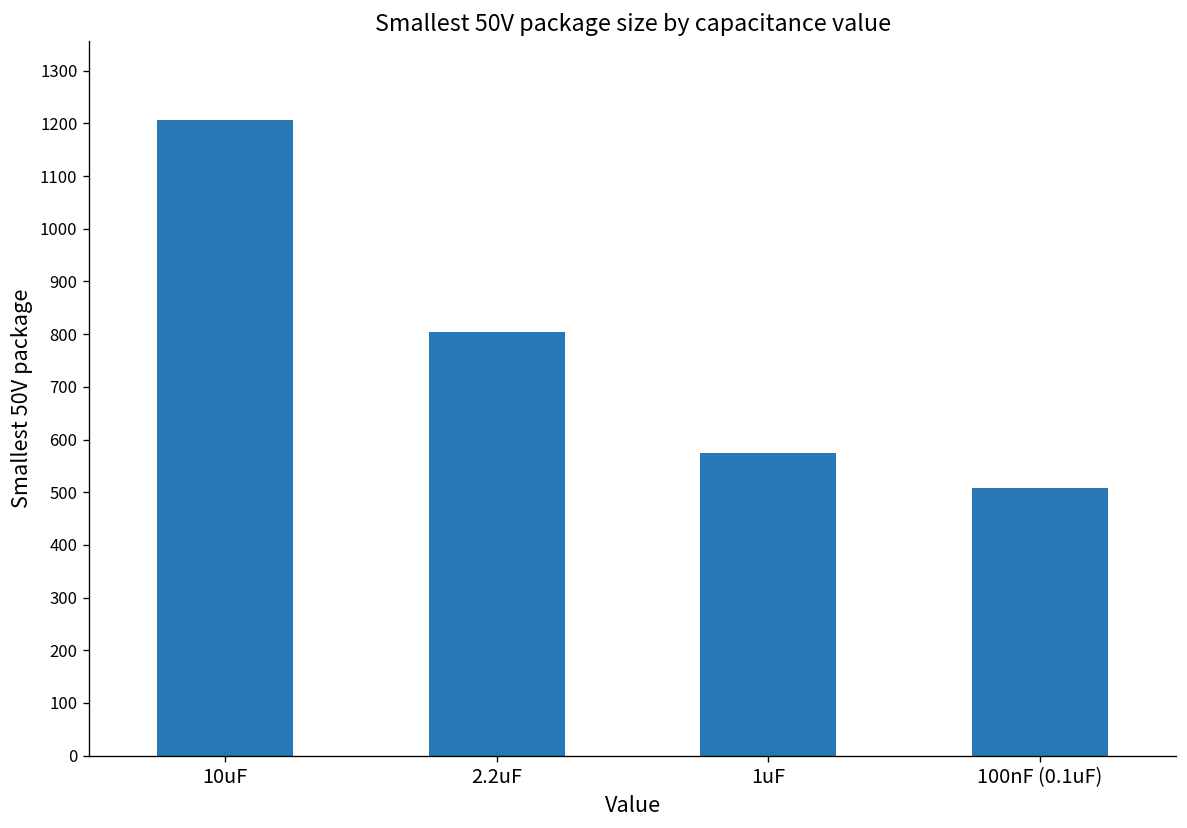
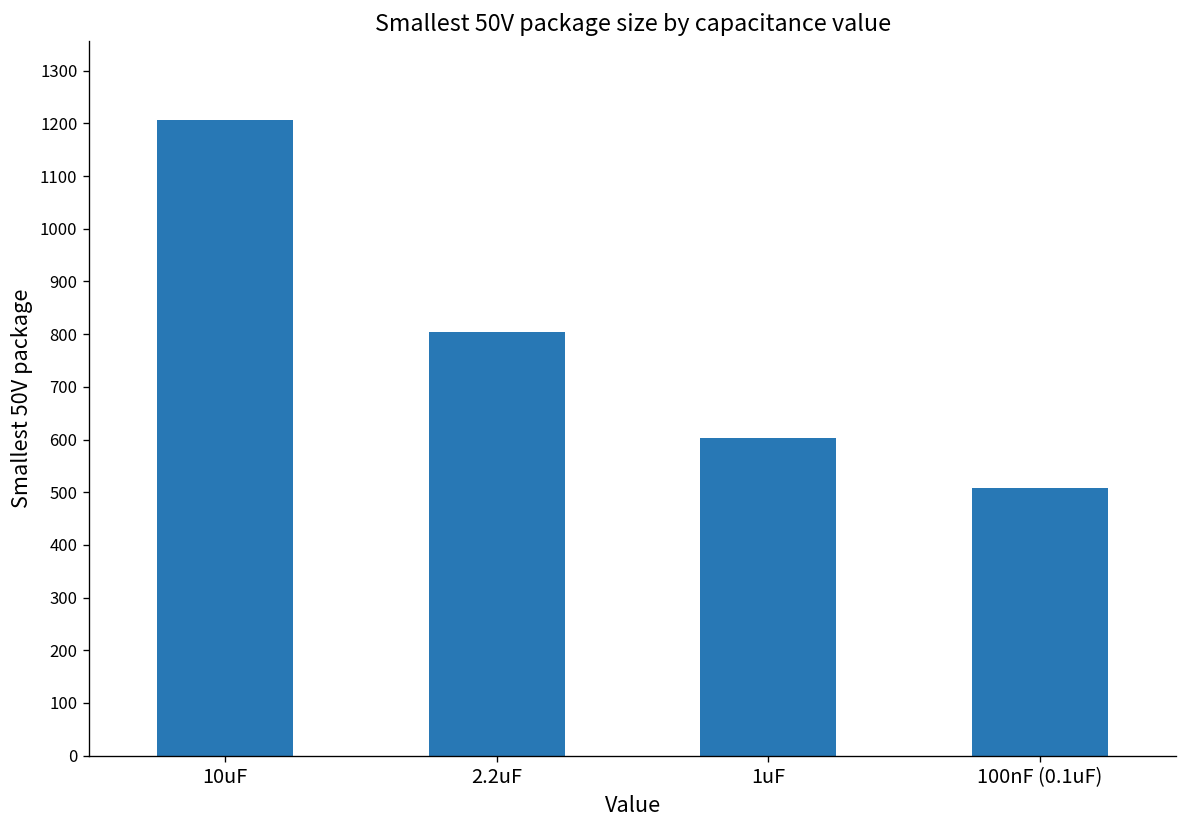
  {
    "10uF": 1210,
    "2.2uF": 810,
-   "1uF": 580,
+   "1uF": 600,
    "100nF (0.1uF)": 510
  }
